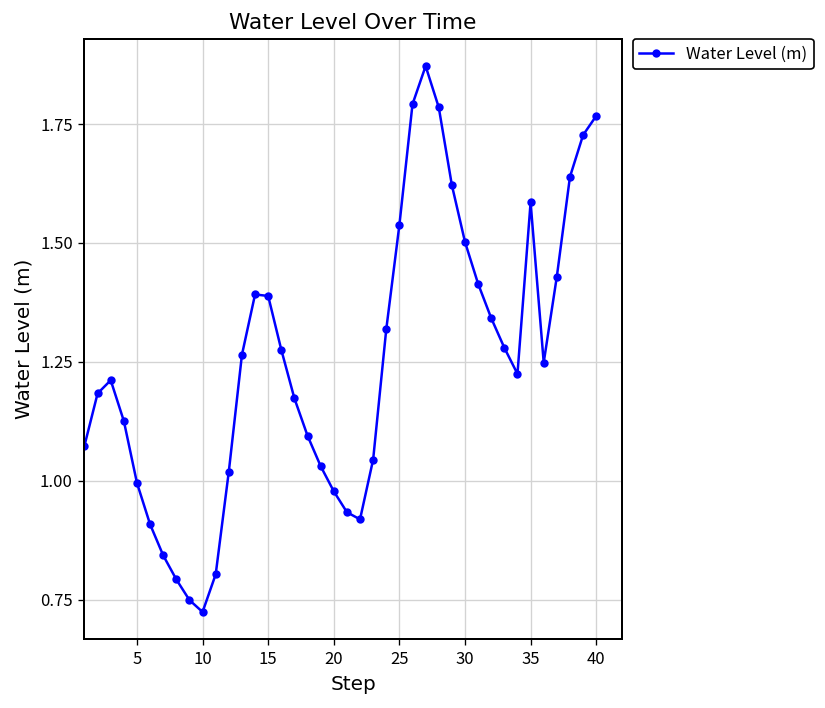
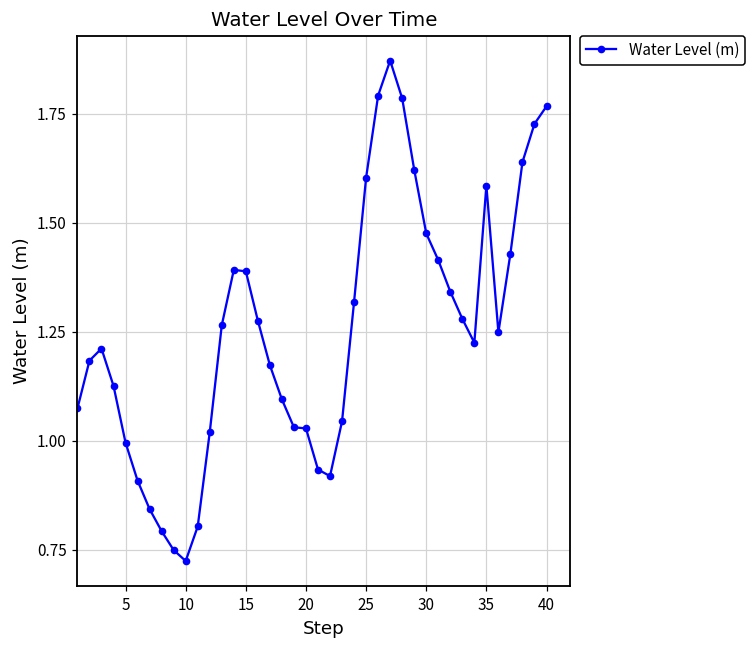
  {
    "5": 1.00,
    "10": 0.72,
    "15": 1.39,
-   "20": 0.98,
-   "25": 1.54,
-   "30": 1.50,
+   "20": 1.03,
+   "25": 1.60,
+   "30": 1.48,
    "35": 1.59,
    "40": 1.77
  }
